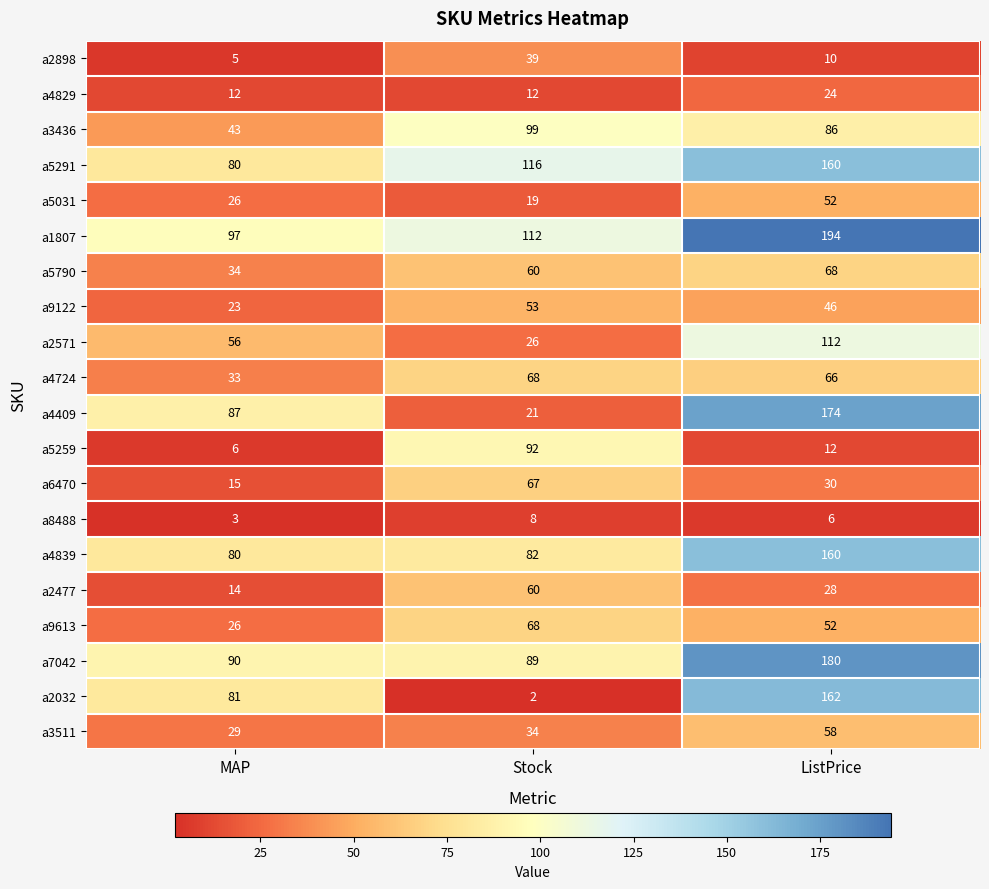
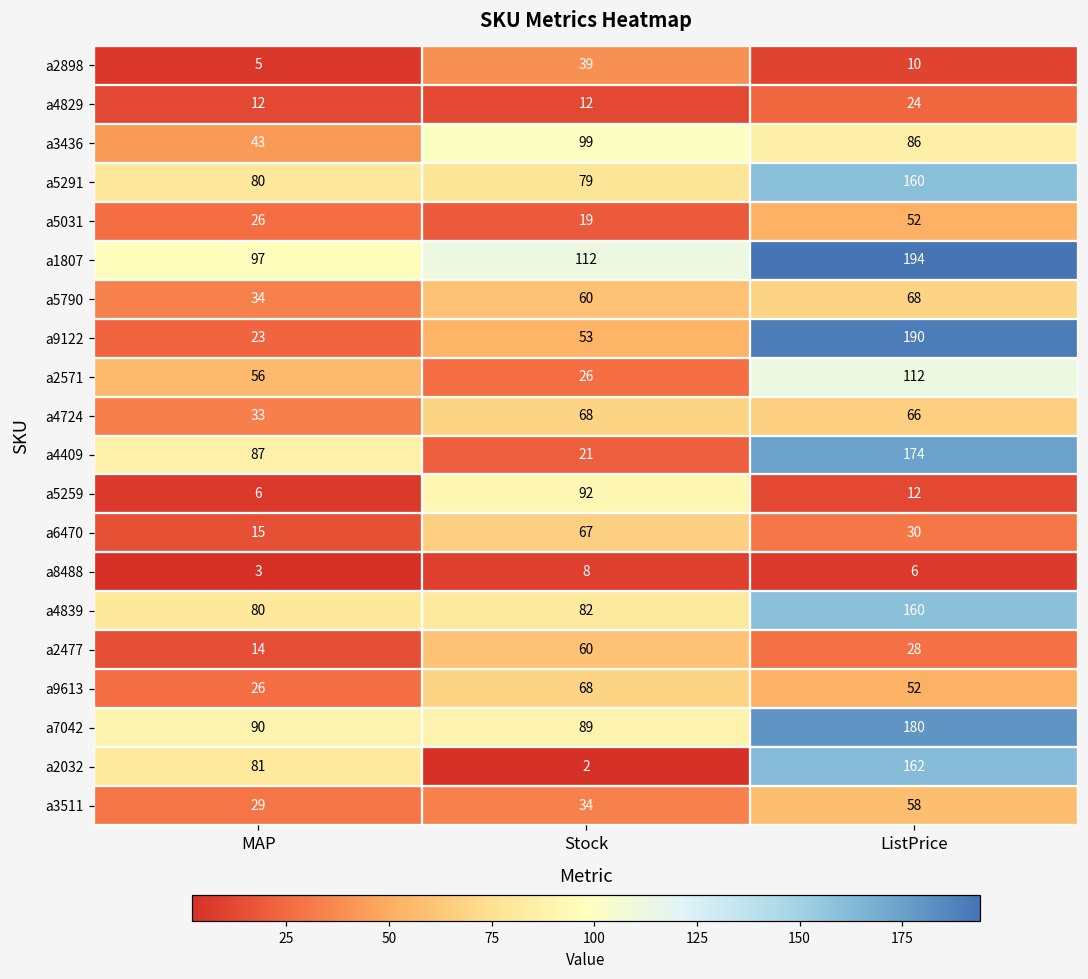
  {
    "a2898": {
      "MAP": 5,
      "Stock": 39,
      "ListPrice": 10
    },
    "a4829": {
      "MAP": 12,
      "Stock": 12,
      "ListPrice": 24
    },
    "a3436": {
      "MAP": 43,
      "Stock": 99,
      "ListPrice": 86
    },
    "a5291": {
      "MAP": 80,
-     "Stock": 116,
+     "Stock": 79,
      "ListPrice": 160
    },
    "a5031": {
      "MAP": 26,
      "Stock": 19,
      "ListPrice": 52
    },
    "a1807": {
      "MAP": 97,
      "Stock": 112,
      "ListPrice": 194
    },
    "a5790": {
      "MAP": 34,
      "Stock": 60,
      "ListPrice": 68
    },
    "a9122": {
      "MAP": 23,
      "Stock": 53,
-     "ListPrice": 46
+     "ListPrice": 190
    },
    "a2571": {
      "MAP": 56,
      "Stock": 26,
      "ListPrice": 112
    },
    "a4724": {
      "MAP": 33,
      "Stock": 68,
      "ListPrice": 66
    },
    "a4409": {
      "MAP": 87,
      "Stock": 21,
      "ListPrice": 174
    },
    "a5259": {
      "MAP": 6,
      "Stock": 92,
      "ListPrice": 12
    },
    "a6470": {
      "MAP": 15,
      "Stock": 67,
      "ListPrice": 30
    },
    "a8488": {
      "MAP": 3,
      "Stock": 8,
      "ListPrice": 6
    },
    "a4839": {
      "MAP": 80,
      "Stock": 82,
      "ListPrice": 160
    },
    "a2477": {
      "MAP": 14,
      "Stock": 60,
      "ListPrice": 28
    },
    "a9613": {
      "MAP": 26,
      "Stock": 68,
      "ListPrice": 52
    },
    "a7042": {
      "MAP": 90,
      "Stock": 89,
      "ListPrice": 180
    },
    "a2032": {
      "MAP": 81,
      "Stock": 2,
      "ListPrice": 162
    },
    "a3511": {
      "MAP": 29,
      "Stock": 34,
      "ListPrice": 58
    }
  }
